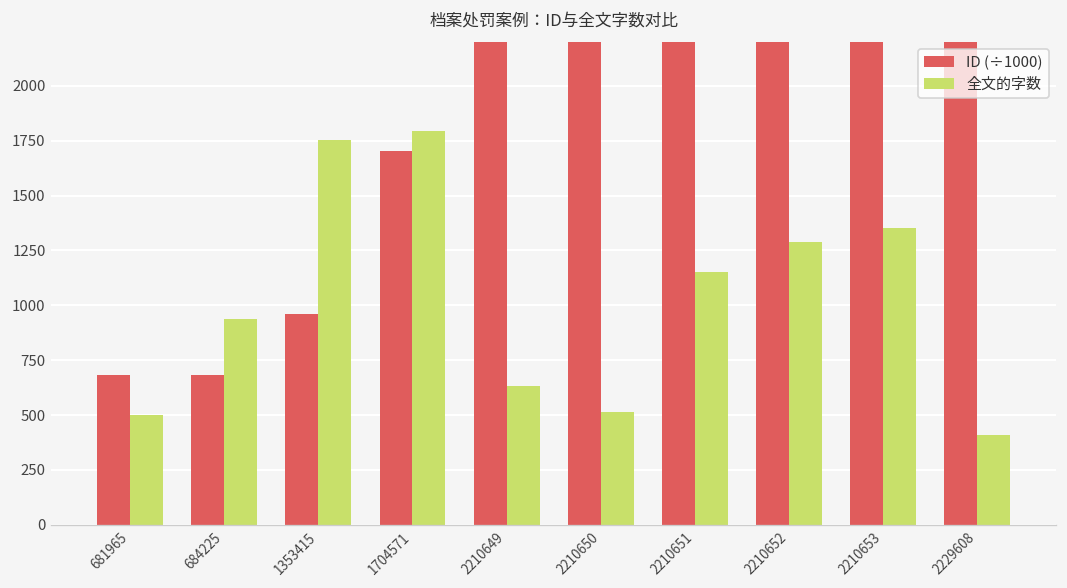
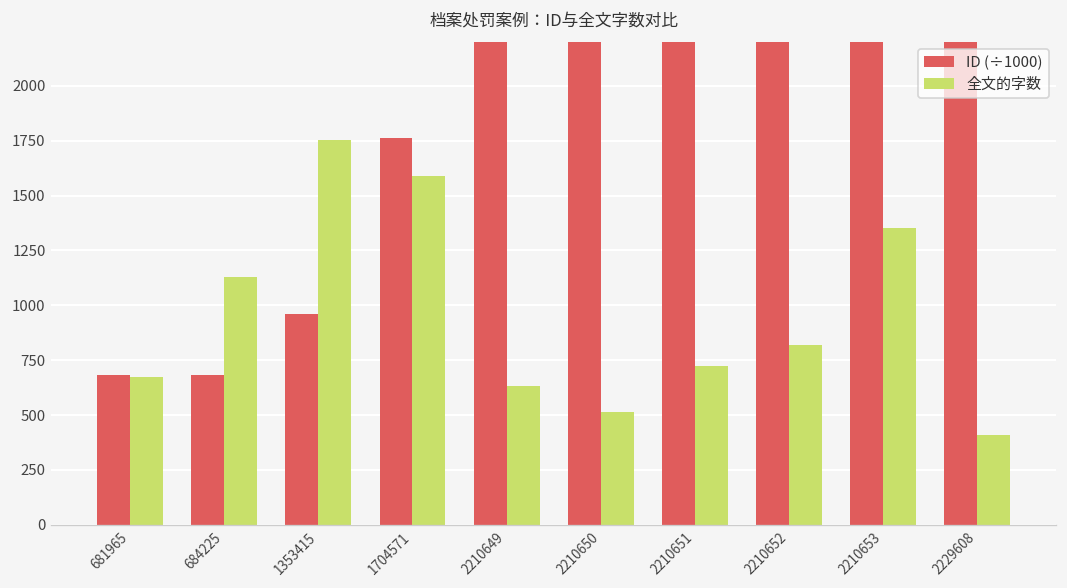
  {
    "ID (÷1000)": {
      "681965": 680,
      "684225": 680,
      "1353415": 960,
-     "1704571": 1700,
+     "1704571": 1760,
      "2210649": 2210,
      "2210650": 2210,
      "2210651": 2210,
      "2210652": 2210,
      "2210653": 2210
    },
    "全文的字数": {
-     "681965": 500,
-     "684225": 940,
+     "681965": 670,
+     "684225": 1130,
      "1353415": 1750,
-     "1704571": 1790,
+     "1704571": 1590,
      "2210649": 630,
      "2210650": 520,
-     "2210651": 1150,
-     "2210652": 1290,
+     "2210651": 730,
+     "2210652": 820,
      "2210653": 1350,
      "2229608": 410
    }
  }
